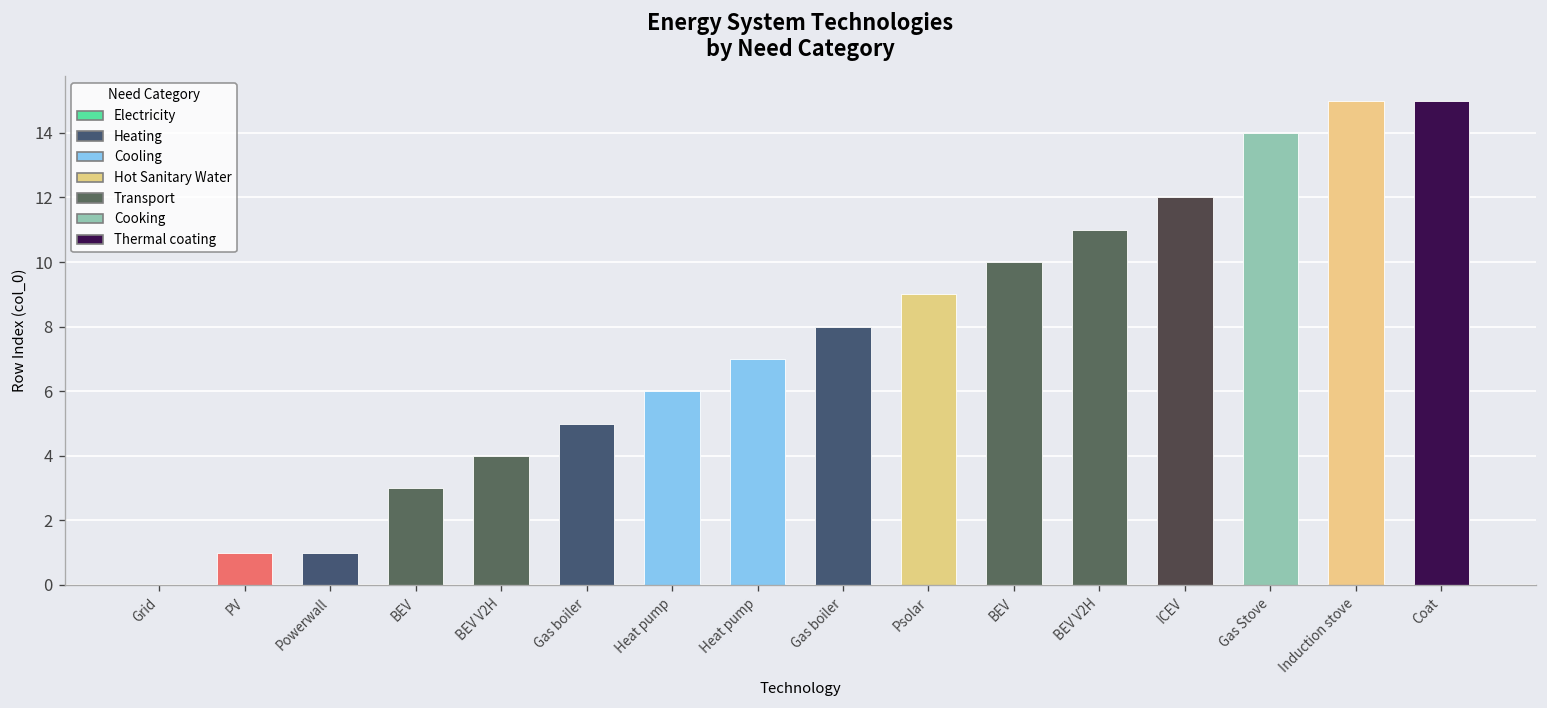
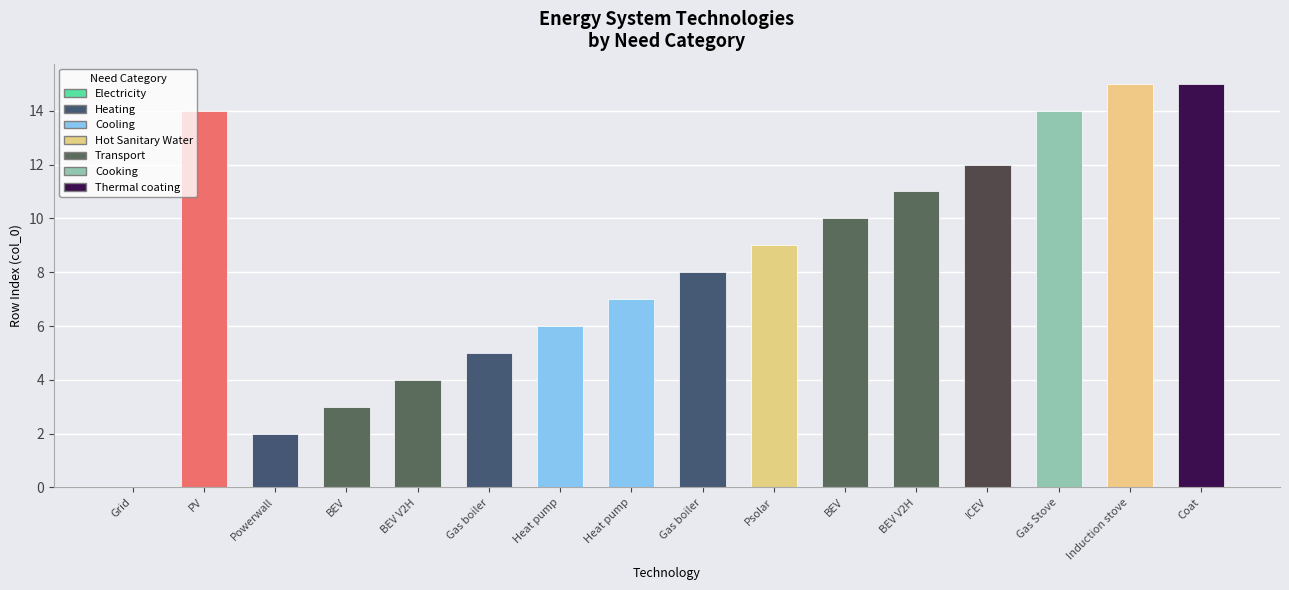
  {
    "Grid": 0,
-   "PV": 1,
-   "Powerwall": 1,
+   "PV": 14,
+   "Powerwall": 2,
    "Psolar": 9,
    "ICEV": 12,
    "Gas Stove": 14,
    "Induction stove": 15,
    "Coat": 15
  }
